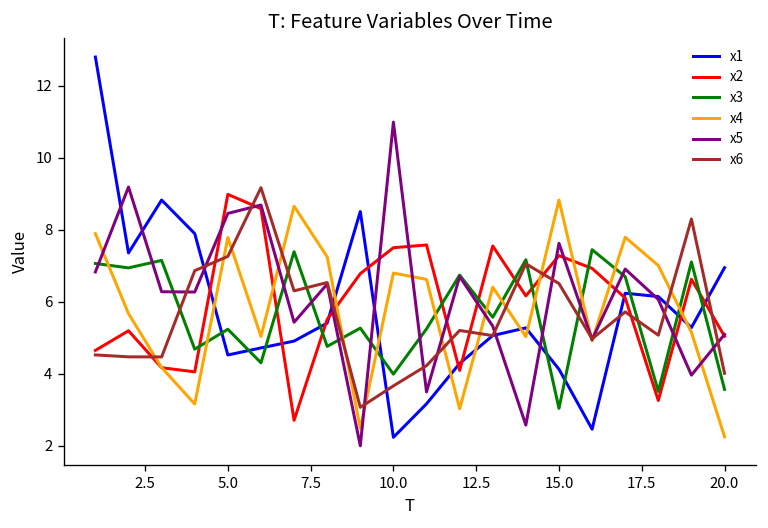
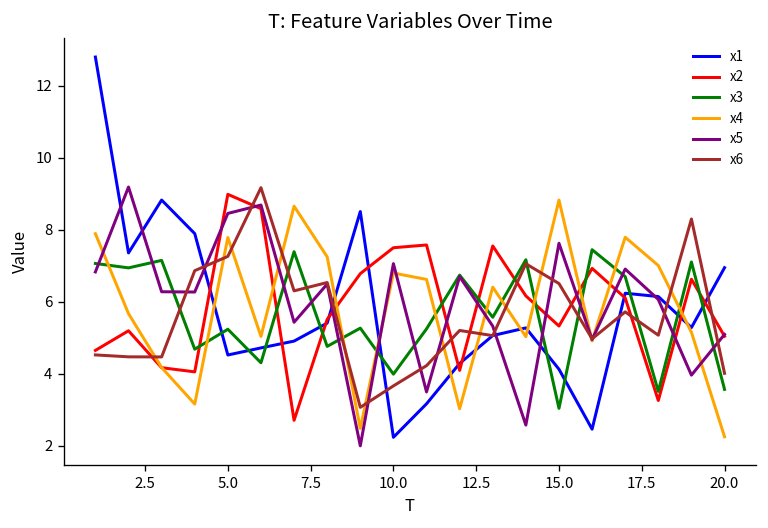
  {
    "x1": {
      "5.0": 4.5,
      "10.0": 2.2,
      "15.0": 4.1,
      "20.0": 6.9
    },
    "x2": {
      "5.0": 9.0,
      "10.0": 7.5,
-     "15.0": 7.3
+     "15.0": 5.3
    },
    "x3": {
      "5.0": 5.2,
      "10.0": 4.0,
      "15.0": 3.0,
      "20.0": 3.6
    },
    "x4": {
      "5.0": 7.8,
      "10.0": 6.8,
      "15.0": 8.8,
      "20.0": 2.3
    },
    "x5": {
      "5.0": 8.5,
-     "10.0": 11.0,
+     "10.0": 7.1,
      "15.0": 7.6
    },
    "x6": {
      "5.0": 7.3,
      "10.0": 3.7,
      "15.0": 6.5,
      "20.0": 4.0
    }
  }
